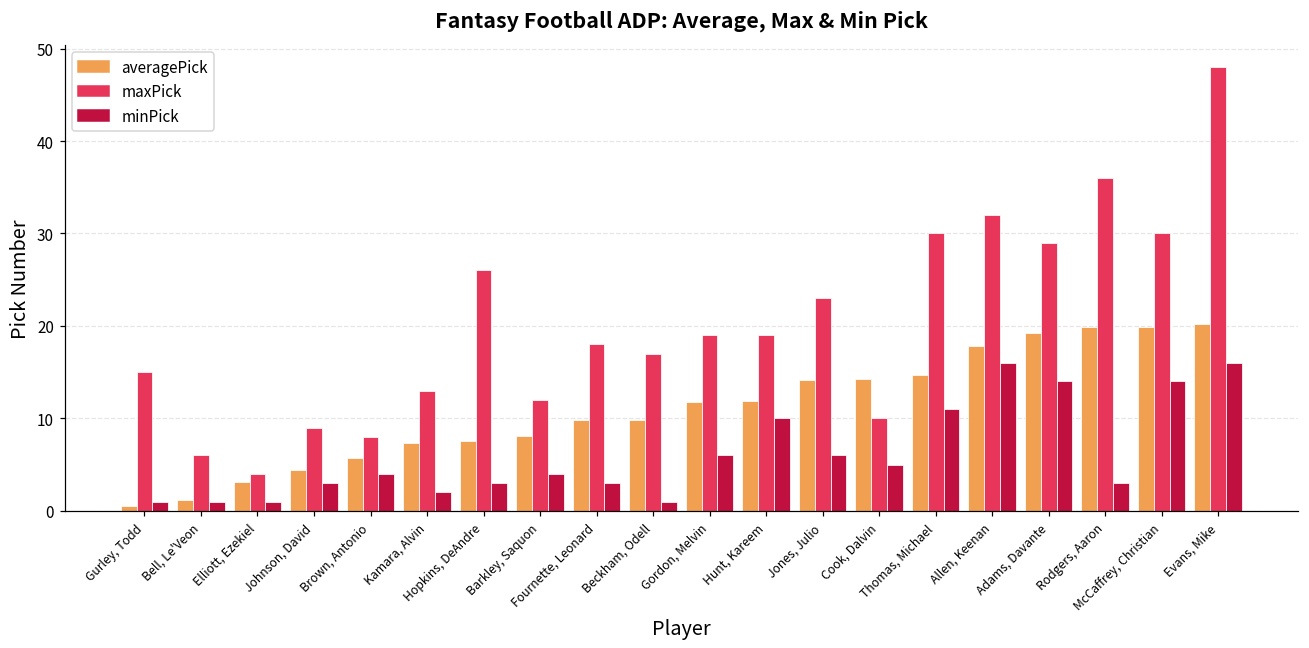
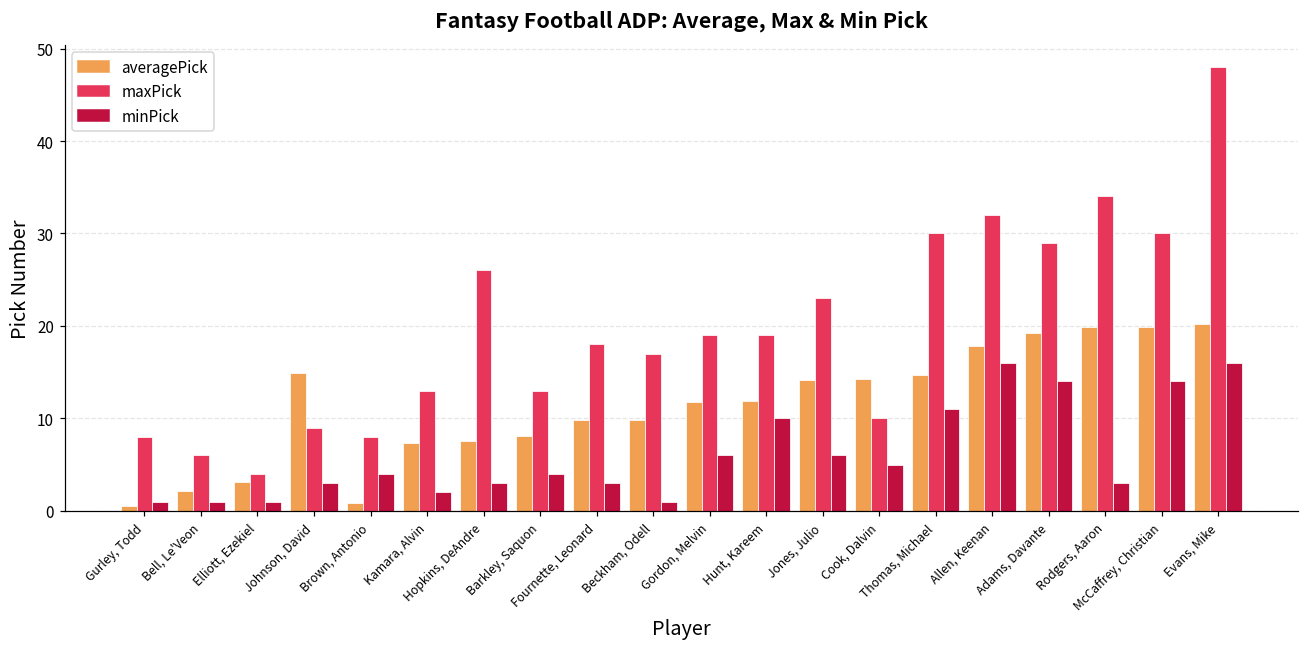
  {
    "averagePick": {
      "Gurley, Todd": 0,
-     "Bell, Le'Veon": 1,
+     "Bell, Le'Veon": 2,
      "Elliott, Ezekiel": 3,
-     "Johnson, David": 4,
-     "Brown, Antonio": 6,
+     "Johnson, David": 15,
+     "Brown, Antonio": 1,
      "Kamara, Alvin": 7,
      "Hopkins, DeAndre": 8,
      "Barkley, Saquon": 8,
      "Fournette, Leonard": 10,
      "Beckham, Odell": 10,
      "Gordon, Melvin": 12,
      "Hunt, Kareem": 12,
      "Jones, Julio": 14,
      "Cook, Dalvin": 14,
      "Thomas, Michael": 15,
      "Allen, Keenan": 18,
      "Adams, Davante": 19,
      "Rodgers, Aaron": 20,
      "McCaffrey, Christian": 20,
      "Evans, Mike": 20
    },
    "maxPick": {
-     "Gurley, Todd": 15,
+     "Gurley, Todd": 8,
      "Bell, Le'Veon": 6,
      "Elliott, Ezekiel": 4,
      "Johnson, David": 9,
      "Brown, Antonio": 8,
      "Kamara, Alvin": 13,
      "Hopkins, DeAndre": 26,
-     "Barkley, Saquon": 12,
+     "Barkley, Saquon": 13,
      "Fournette, Leonard": 18,
      "Beckham, Odell": 17,
      "Gordon, Melvin": 19,
      "Hunt, Kareem": 19,
      "Jones, Julio": 23,
      "Cook, Dalvin": 10,
      "Thomas, Michael": 30,
      "Allen, Keenan": 32,
      "Adams, Davante": 29,
-     "Rodgers, Aaron": 36,
+     "Rodgers, Aaron": 34,
      "McCaffrey, Christian": 30,
      "Evans, Mike": 48
    },
    "minPick": {
      "Gurley, Todd": 1,
      "Bell, Le'Veon": 1,
      "Elliott, Ezekiel": 1,
      "Johnson, David": 3,
      "Brown, Antonio": 4,
      "Kamara, Alvin": 2,
      "Hopkins, DeAndre": 3,
      "Barkley, Saquon": 4,
      "Fournette, Leonard": 3,
      "Beckham, Odell": 1,
      "Gordon, Melvin": 6,
      "Hunt, Kareem": 10,
      "Jones, Julio": 6,
      "Cook, Dalvin": 5,
      "Thomas, Michael": 11,
      "Allen, Keenan": 16,
      "Adams, Davante": 14,
      "Rodgers, Aaron": 3,
      "McCaffrey, Christian": 14,
      "Evans, Mike": 16
    }
  }
